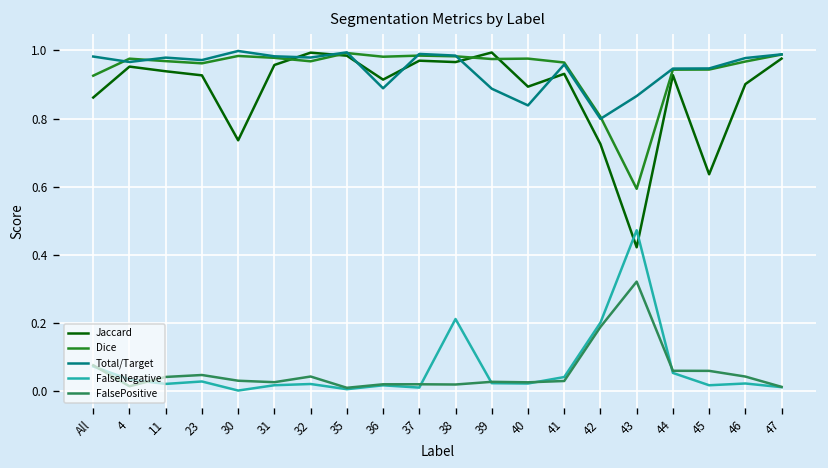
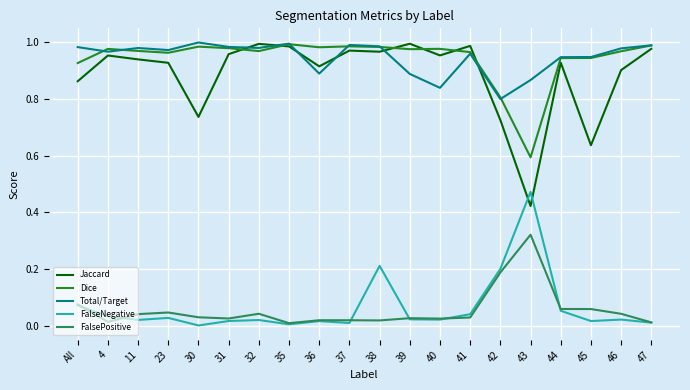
  {
    "Jaccard": {
      "All": 0.86,
      "4": 0.95,
      "11": 0.94,
      "23": 0.93,
      "30": 0.74,
      "31": 0.96,
      "32": 0.99,
      "36": 0.91,
      "37": 0.97,
      "38": 0.97,
      "39": 0.99,
-     "40": 0.89,
-     "41": 0.93,
+     "40": 0.95,
+     "41": 0.99,
      "42": 0.73,
      "43": 0.42,
      "44": 0.93,
      "45": 0.64,
      "46": 0.90,
      "47": 0.98
    },
    "Total/Target": {
      "All": 0.98,
      "4": 0.97,
      "11": 0.98,
      "23": 0.97,
      "30": 1.00,
      "32": 0.98,
      "36": 0.89,
      "39": 0.89,
      "40": 0.84,
      "43": 0.87,
      "46": 0.98
    },
    "FalseNegative": {
      "11": 0.02,
      "23": 0.03,
      "30": 0.00,
      "32": 0.02,
      "37": 0.01,
      "38": 0.21,
      "41": 0.04,
      "42": 0.20,
      "43": 0.47,
      "45": 0.02,
      "46": 0.02
    }
  }
